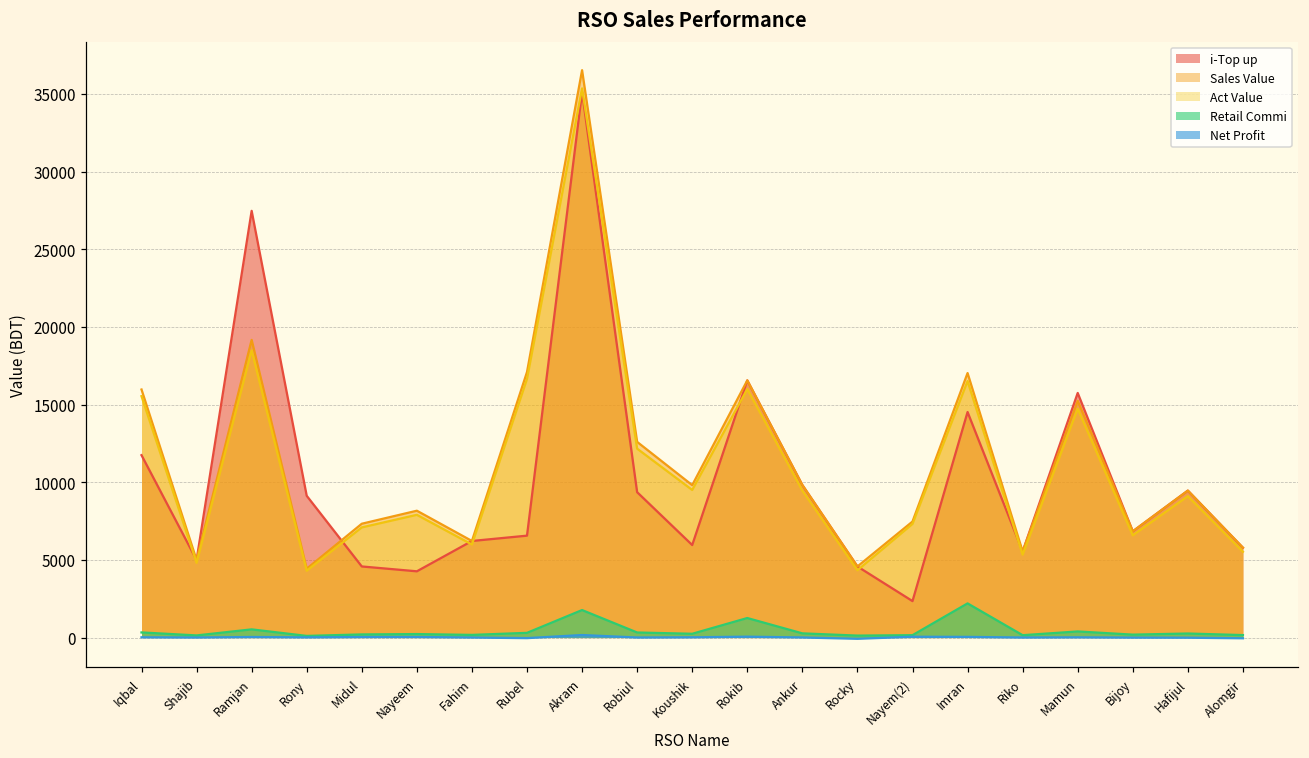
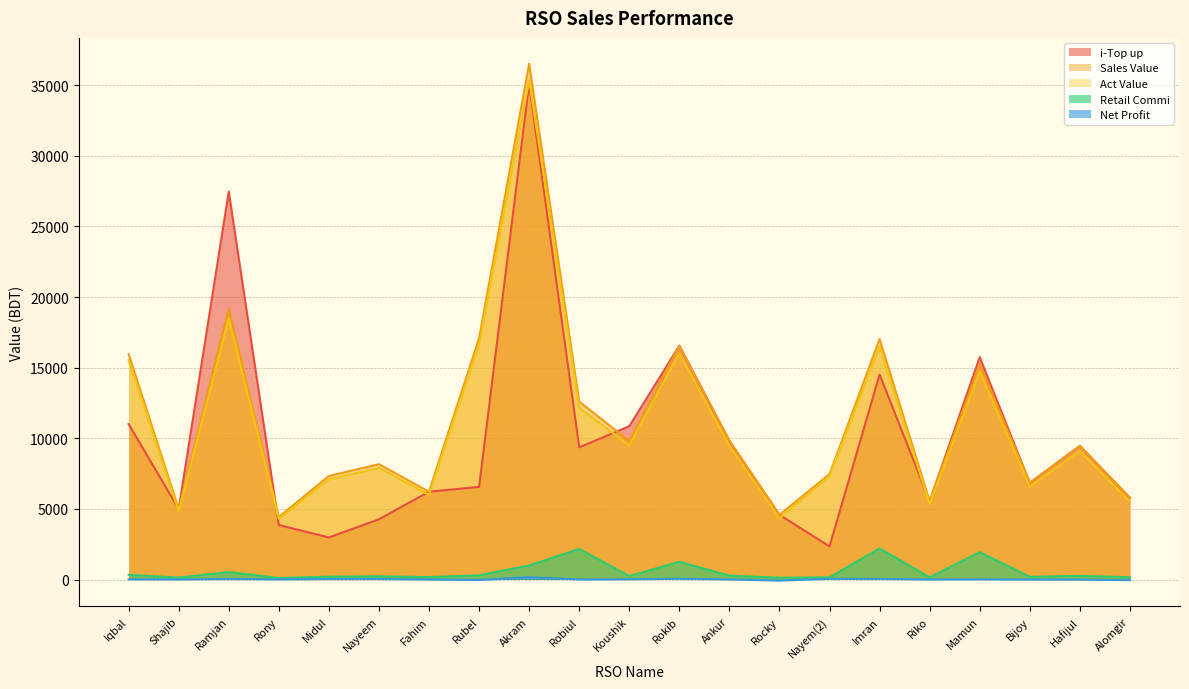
  {
    "i-Top up": {
-     "Iqbal": 11700,
+     "Iqbal": 11000,
      "Ramjan": 27500,
-     "Rony": 9100,
-     "Midul": 4600,
+     "Rony": 3900,
+     "Midul": 3000,
      "Nayeem": 4300,
      "Rubel": 6600,
      "Akram": 35100,
      "Robiul": 9400,
-     "Koushik": 6000,
+     "Koushik": 10900,
      "Nayem(2)": 2300,
      "Imran": 14500,
      "Mamun": 15700
    },
    "Retail Commi": {
      "Iqbal": 300,
      "Ramjan": 500,
      "Nayeem": 200,
      "Rubel": 300,
-     "Akram": 1800,
-     "Robiul": 300,
+     "Akram": 1000,
+     "Robiul": 2200,
      "Koushik": 200,
      "Rokib": 1300,
      "Ankur": 300,
      "Imran": 2200,
-     "Mamun": 400,
+     "Mamun": 1900,
      "Bijoy": 200,
      "Hafijul": 300
    }
  }
